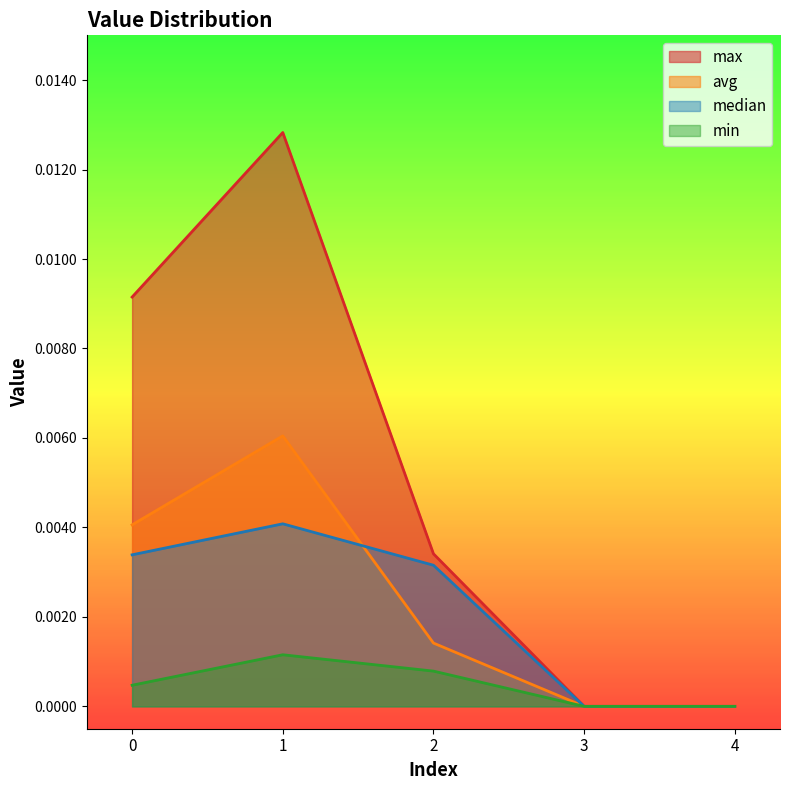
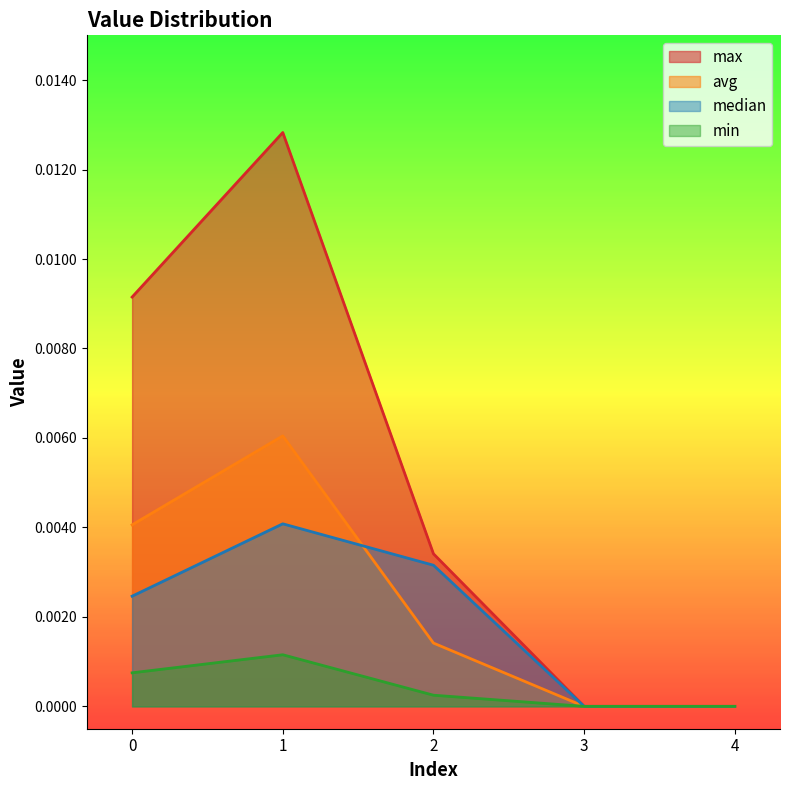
  {
    "max": {
      "0": 0.0091,
      "1": 0.0128,
      "2": 0.0034
    },
    "avg": {
      "0": 0.0041,
      "1": 0.0060,
      "2": 0.0014
    },
    "median": {
-     "0": 0.0034,
+     "0": 0.0025,
      "1": 0.0041,
      "2": 0.0032
    },
    "min": {
-     "0": 0.0005,
+     "0": 0.0007,
      "1": 0.0012,
-     "2": 0.0008
+     "2": 0.0002
    }
  }
